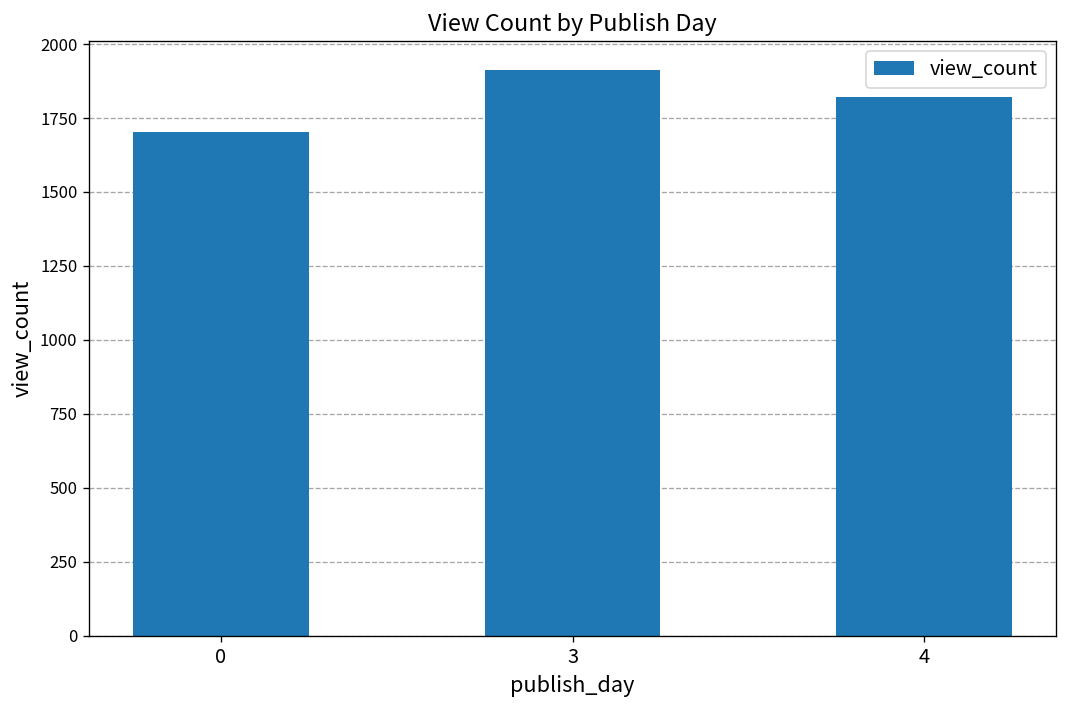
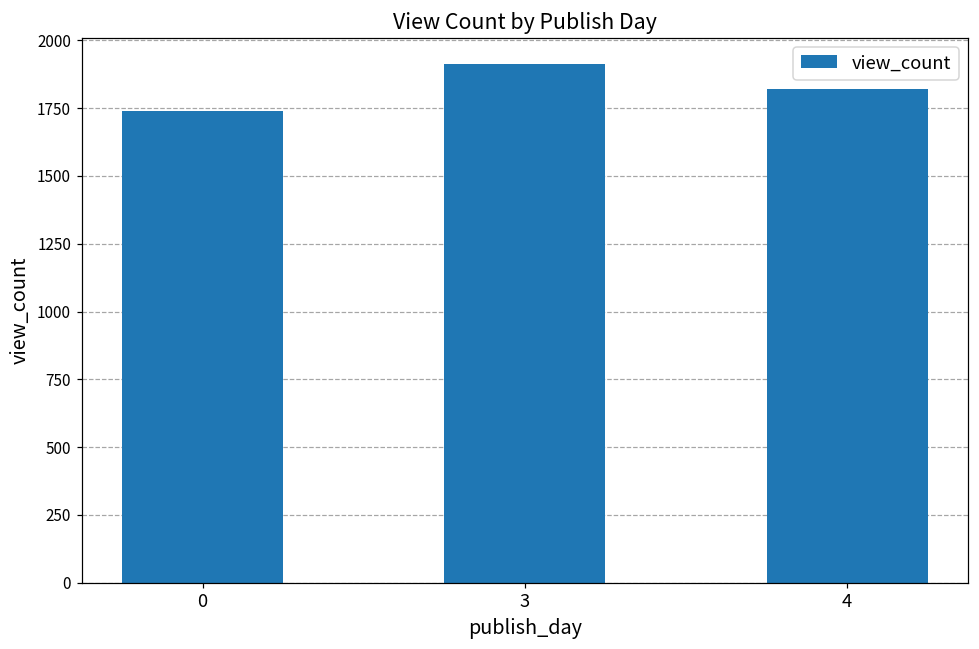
  {
-   "0": 1700,
+   "0": 1740,
    "3": 1910,
    "4": 1820
  }
